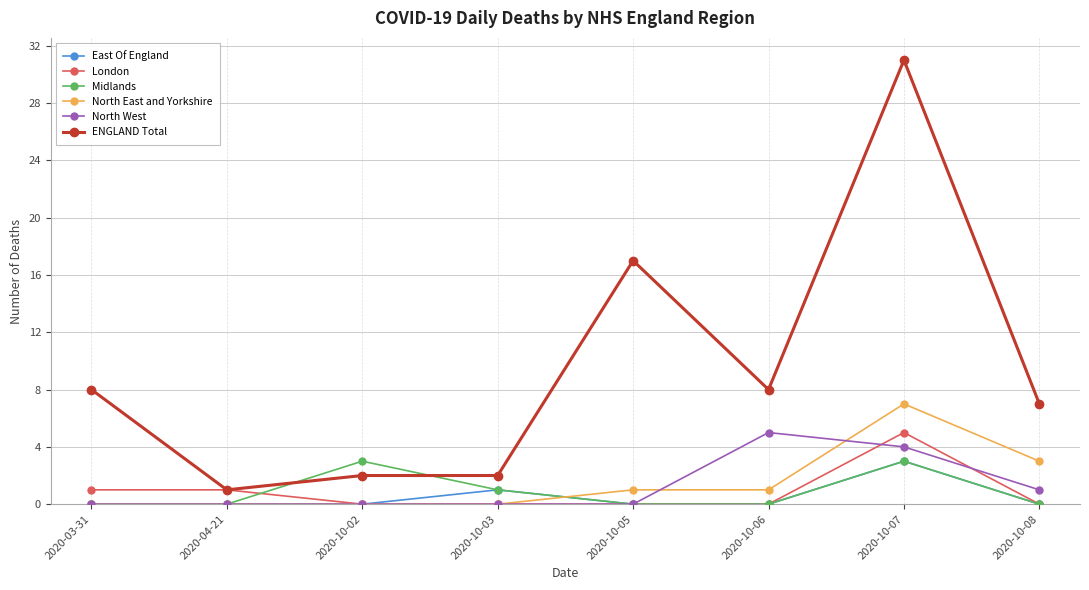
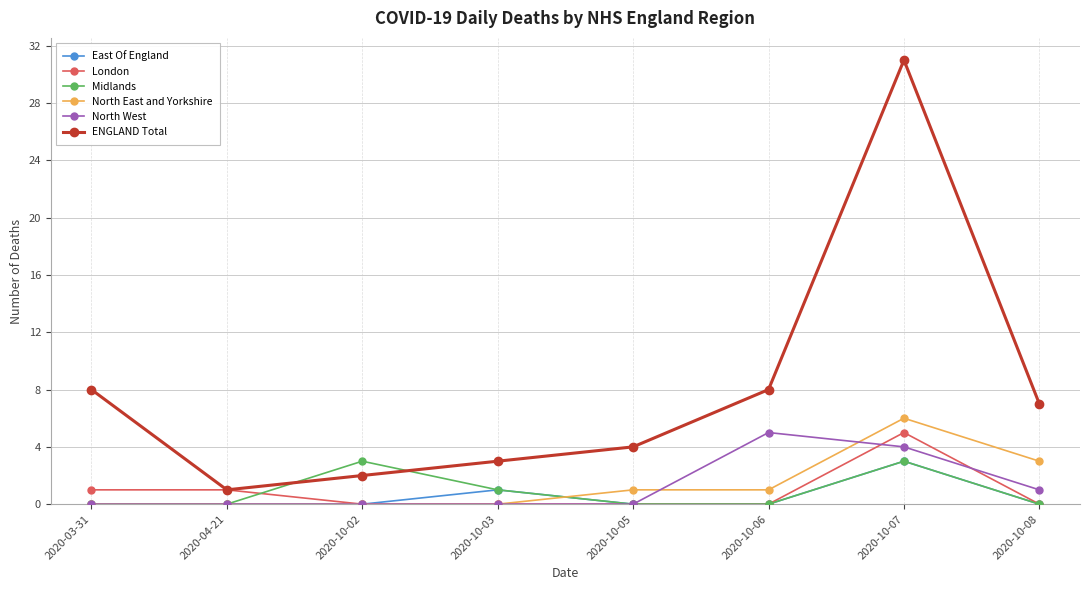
  {
    "London": {
      "2020-03-31": 1,
      "2020-10-07": 5
    },
    "Midlands": {
      "2020-10-02": 3
    },
    "North East and Yorkshire": {
      "2020-10-05": 1,
      "2020-10-06": 1,
-     "2020-10-07": 7,
+     "2020-10-07": 6,
      "2020-10-08": 3
    },
    "North West": {
      "2020-10-06": 5,
      "2020-10-07": 4,
      "2020-10-08": 1
    },
    "ENGLAND Total": {
      "2020-03-31": 8,
      "2020-10-02": 2,
-     "2020-10-03": 2,
-     "2020-10-05": 17,
+     "2020-10-03": 3,
+     "2020-10-05": 4,
      "2020-10-06": 8,
      "2020-10-07": 31,
      "2020-10-08": 7
    }
  }
